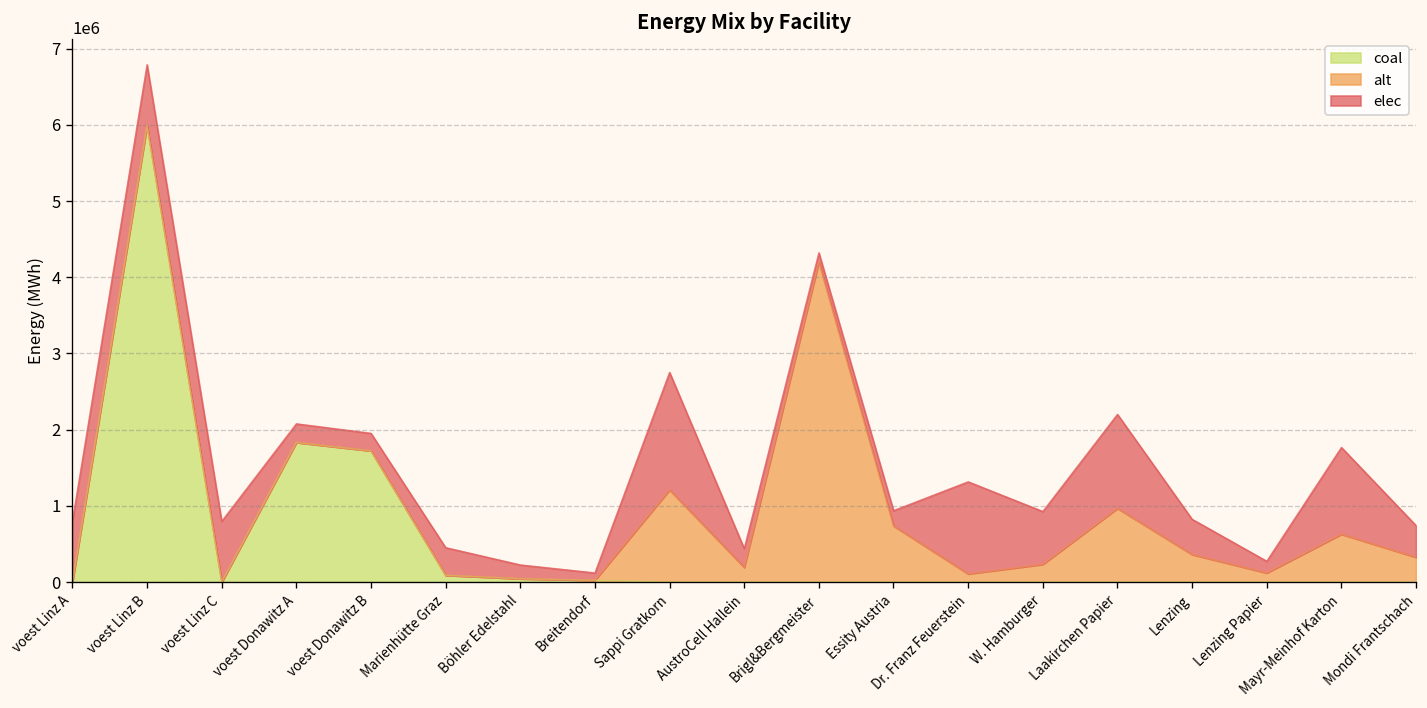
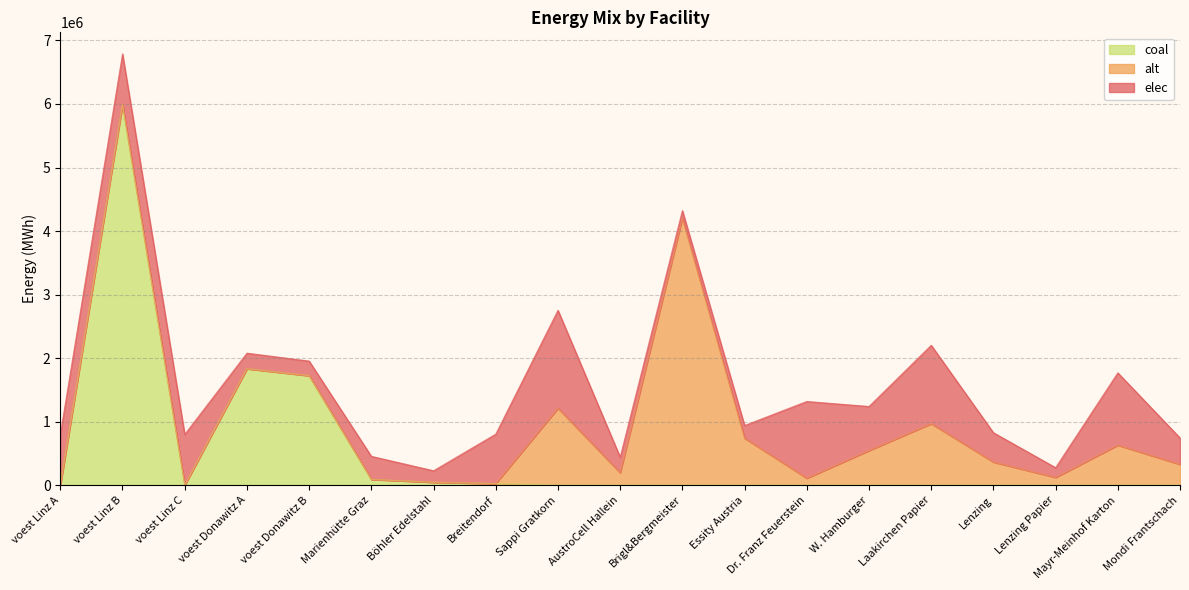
  {
    "coal": {
      "Sappi Gratkorn": 0,
      "AustroCell Hallein": 0,
      "Brigl&Bergmeister": 0,
      "Essity Austria": 0,
      "Dr. Franz Feuerstein": 0,
      "W. Hamburger": 0,
      "Laakirchen Papier": 0,
      "Lenzing": 0,
      "Lenzing Papier": 0,
      "Mayr-Meinhof Karton": 0,
      "Mondi Frantschach": 0
    },
    "alt": {
      "Sappi Gratkorn": 1200000,
      "AustroCell Hallein": 200000,
      "Brigl&Bergmeister": 4200000,
      "Essity Austria": 700000,
      "Dr. Franz Feuerstein": 100000,
-     "W. Hamburger": 200000,
+     "W. Hamburger": 500000,
      "Laakirchen Papier": 1000000,
      "Lenzing": 400000,
      "Lenzing Papier": 100000,
      "Mayr-Meinhof Karton": 600000,
      "Mondi Frantschach": 300000
    },
    "elec": {
      "voest Linz A": 800000,
      "voest Linz B": 800000,
      "voest Linz C": 800000,
      "voest Donawitz A": 200000,
      "voest Donawitz B": 200000,
      "Marienhütte Graz": 400000,
      "Böhler Edelstahl": 200000,
-     "Breitendorf": 100000,
+     "Breitendorf": 800000,
      "Sappi Gratkorn": 1500000,
      "AustroCell Hallein": 200000,
      "Brigl&Bergmeister": 100000,
      "Essity Austria": 200000,
      "Dr. Franz Feuerstein": 1200000,
      "W. Hamburger": 700000,
      "Laakirchen Papier": 1200000,
      "Lenzing": 500000,
      "Lenzing Papier": 200000,
      "Mayr-Meinhof Karton": 1100000,
      "Mondi Frantschach": 400000
    }
  }
